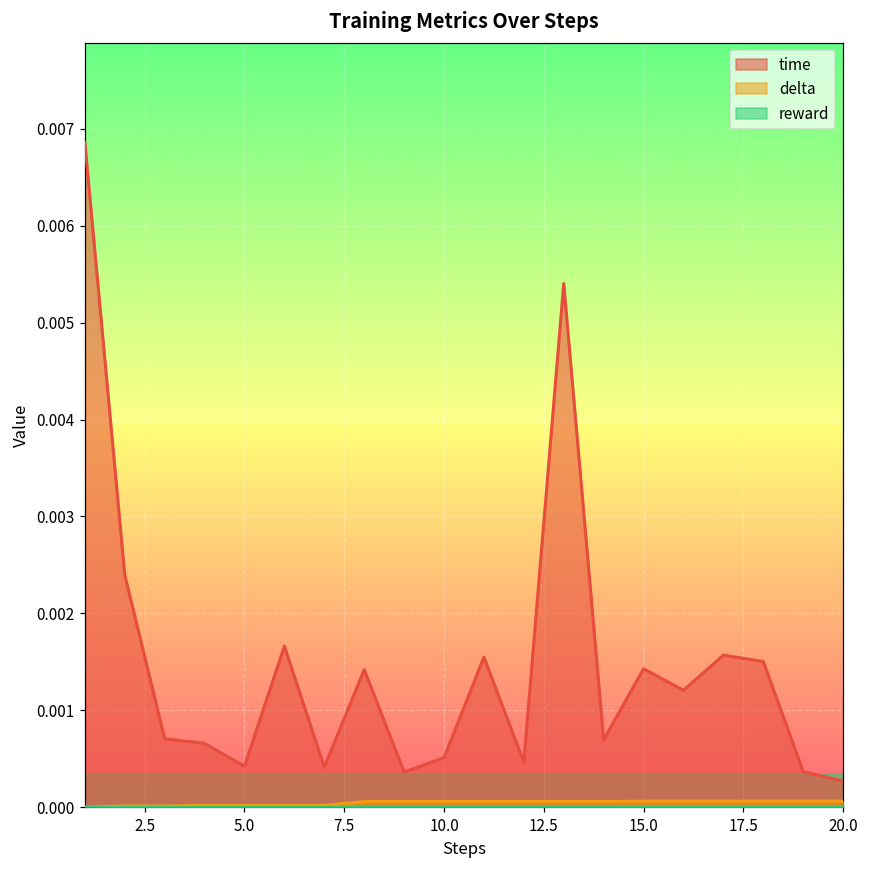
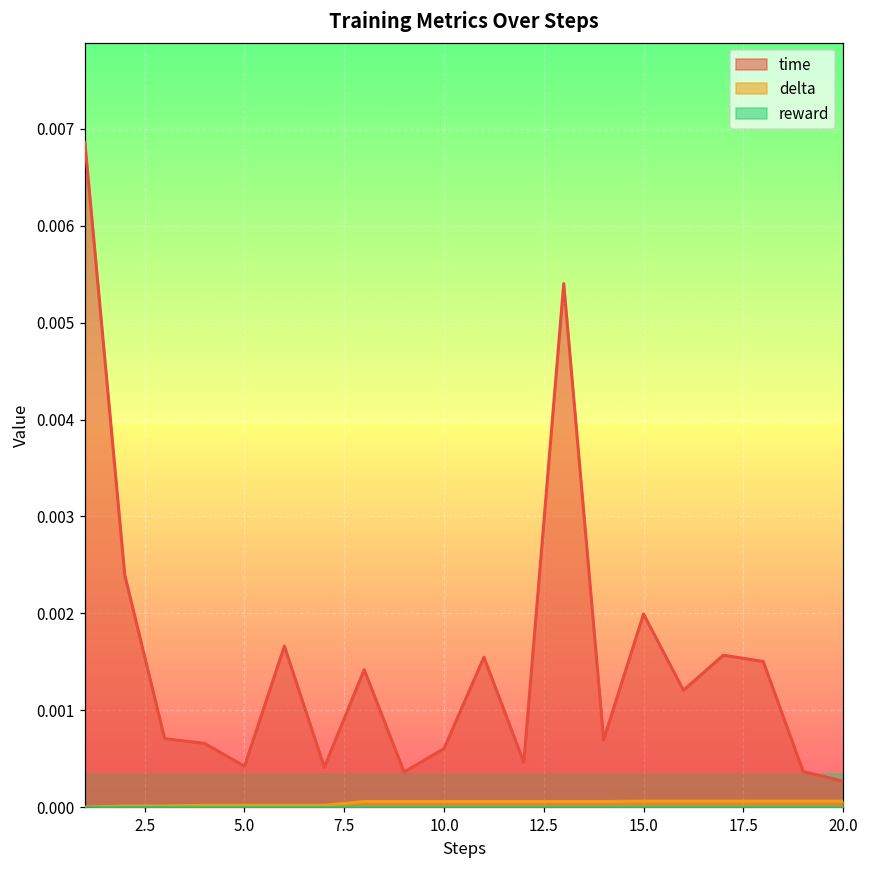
  {
    "time": {
      "5.0": 0.0004,
-     "10.0": 0.0005,
-     "15.0": 0.0014
+     "10.0": 0.0006,
+     "15.0": 0.0020
    }
  }
